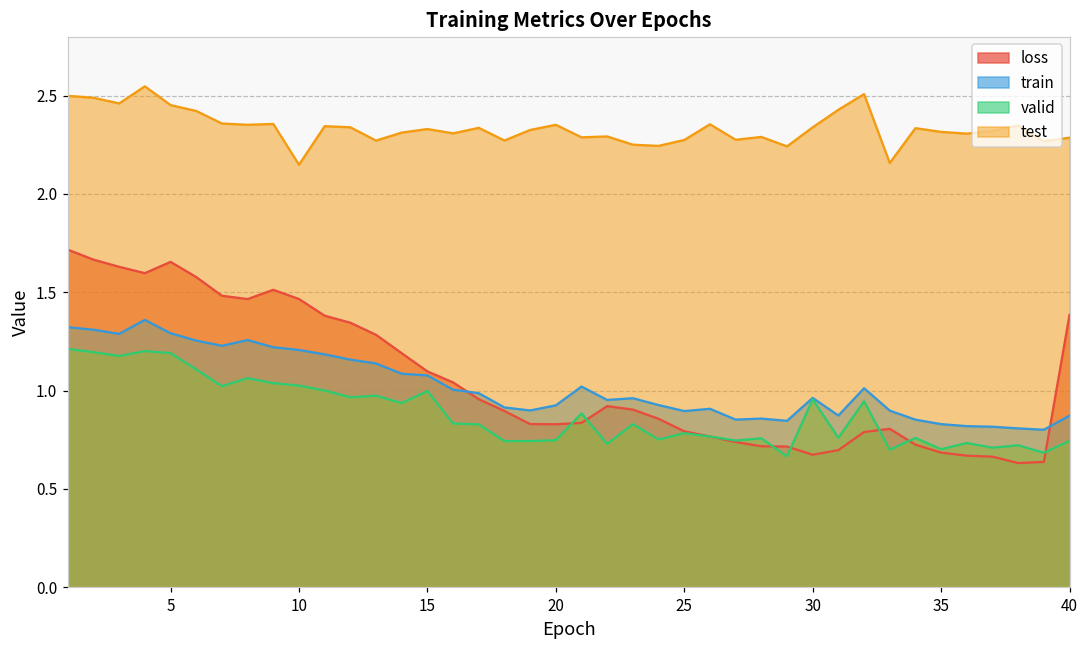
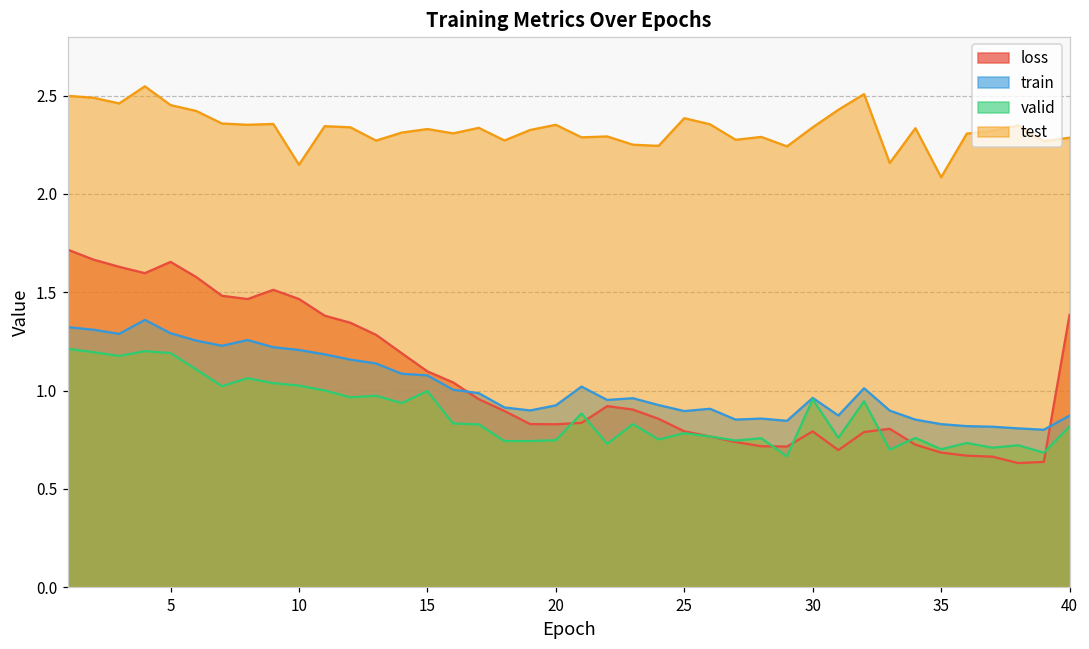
  {
    "loss": {
      "5": 1.65,
      "10": 1.47,
      "15": 1.10,
      "20": 0.83,
-     "30": 0.67,
+     "30": 0.79,
      "35": 0.68,
      "40": 1.38
    },
    "train": {
      "5": 1.29,
      "10": 1.21,
      "15": 1.08,
      "20": 0.92,
      "25": 0.90,
      "35": 0.83,
      "40": 0.87
    },
    "valid": {
      "5": 1.19,
      "10": 1.03,
      "15": 1.00,
      "20": 0.75,
      "35": 0.70,
-     "40": 0.74
+     "40": 0.82
    },
    "test": {
      "5": 2.45,
      "10": 2.15,
      "15": 2.33,
      "20": 2.35,
-     "25": 2.27,
+     "25": 2.39,
      "30": 2.34,
-     "35": 2.32,
+     "35": 2.08,
      "40": 2.29
    }
  }
